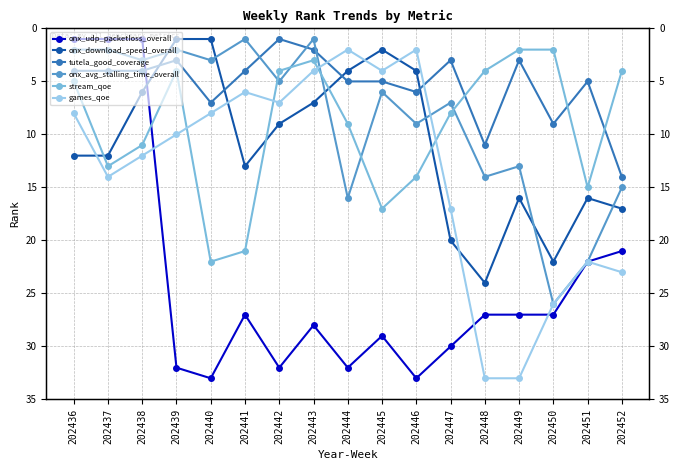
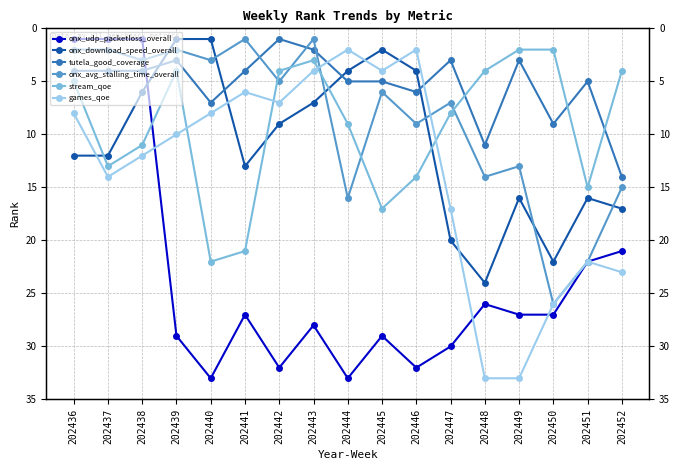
  {
    "onx_udp_packetloss_overall": {
-     "202439": 32,
+     "202439": 29,
      "202440": 33,
      "202441": 27,
      "202442": 32,
      "202443": 28,
-     "202444": 32,
+     "202444": 33,
      "202445": 29,
-     "202446": 33,
+     "202446": 32,
      "202447": 30,
-     "202448": 27,
+     "202448": 26,
      "202449": 27,
      "202450": 27,
      "202452": 21
    }
  }
